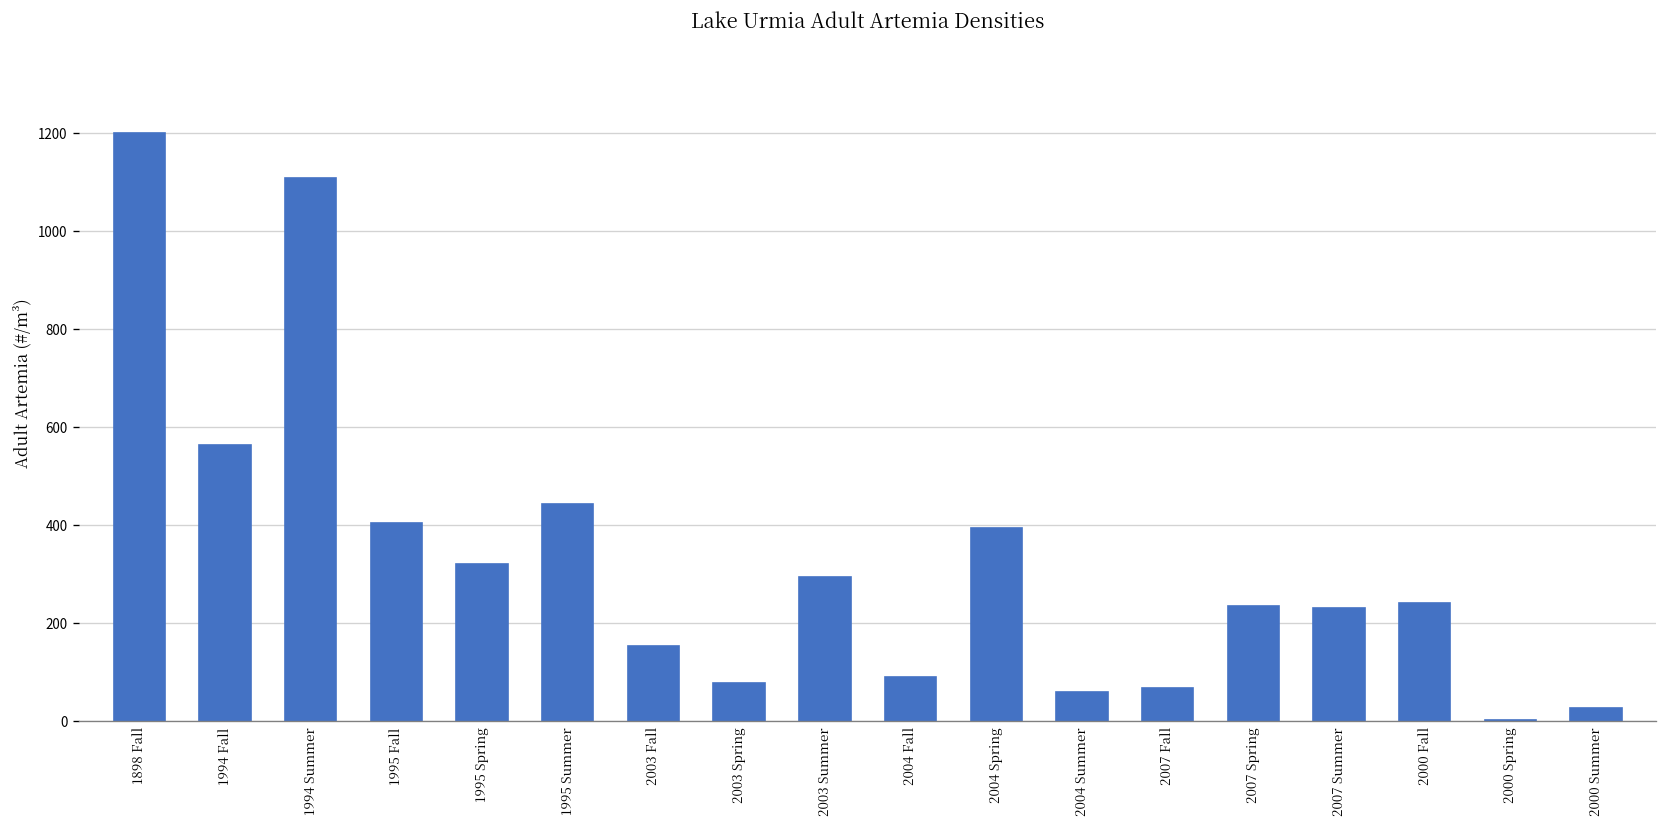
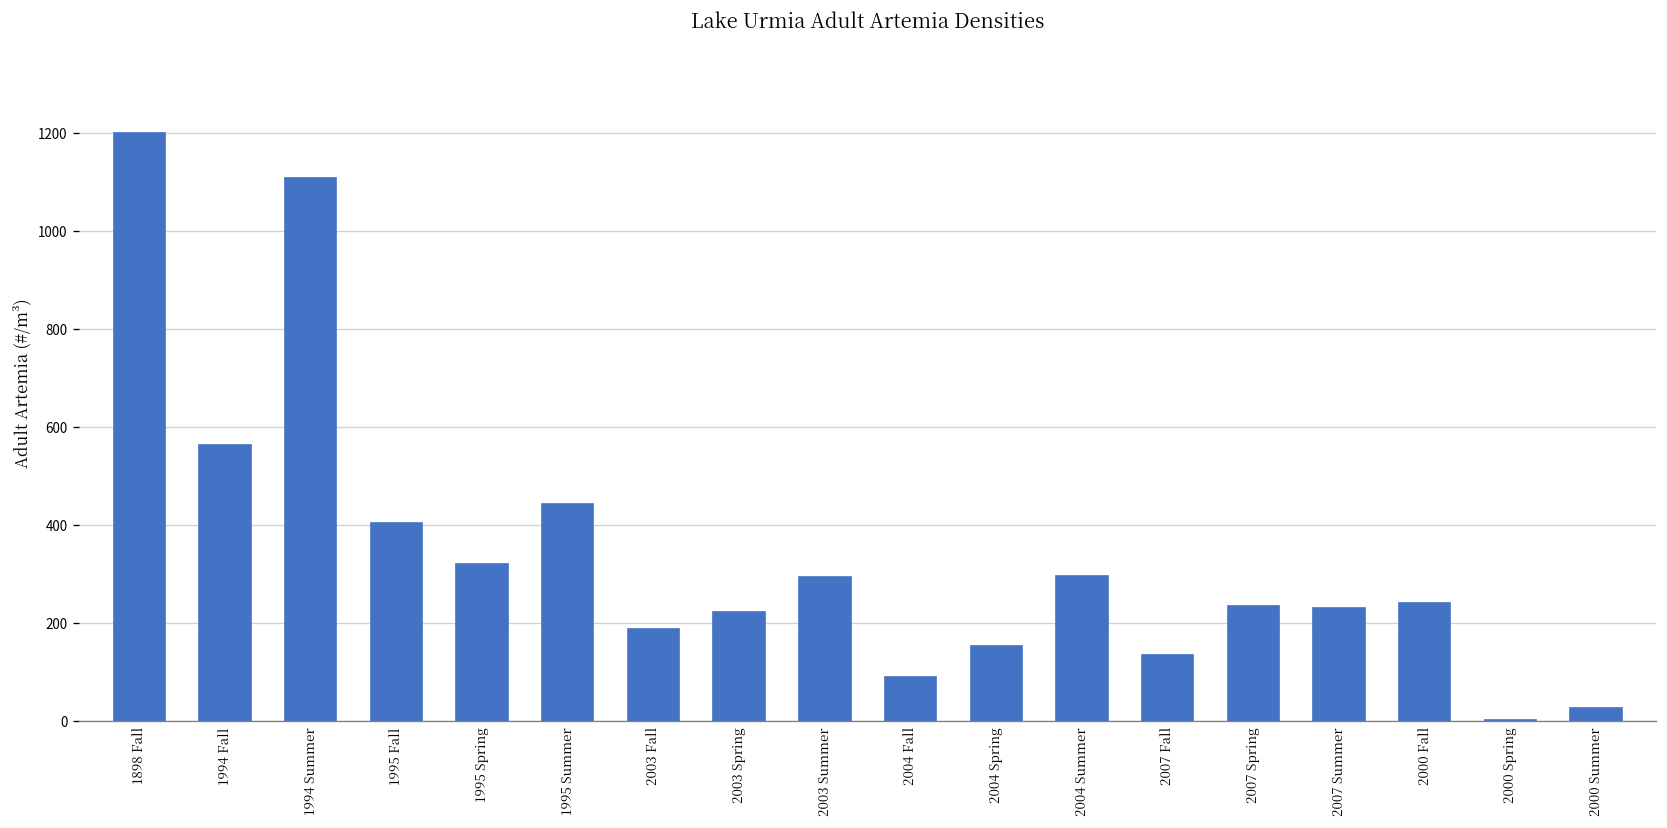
  {
    "1898 Fall": 1200,
    "1994 Fall": 560,
    "1994 Summer": 1110,
    "1995 Fall": 410,
    "1995 Spring": 320,
    "1995 Summer": 440,
-   "2003 Fall": 150,
-   "2003 Spring": 80,
+   "2003 Fall": 190,
+   "2003 Spring": 220,
    "2003 Summer": 290,
    "2004 Fall": 90,
-   "2004 Spring": 400,
-   "2004 Summer": 60,
-   "2007 Fall": 70,
+   "2004 Spring": 150,
+   "2004 Summer": 300,
+   "2007 Fall": 130,
    "2007 Spring": 240,
    "2007 Summer": 230,
    "2000 Fall": 240,
    "2000 Summer": 30
  }
